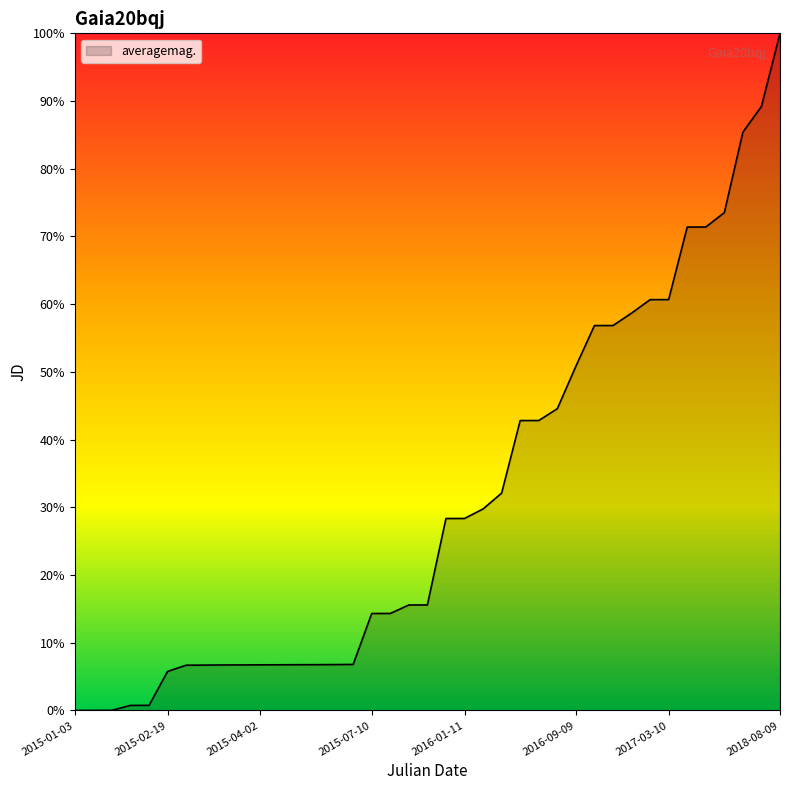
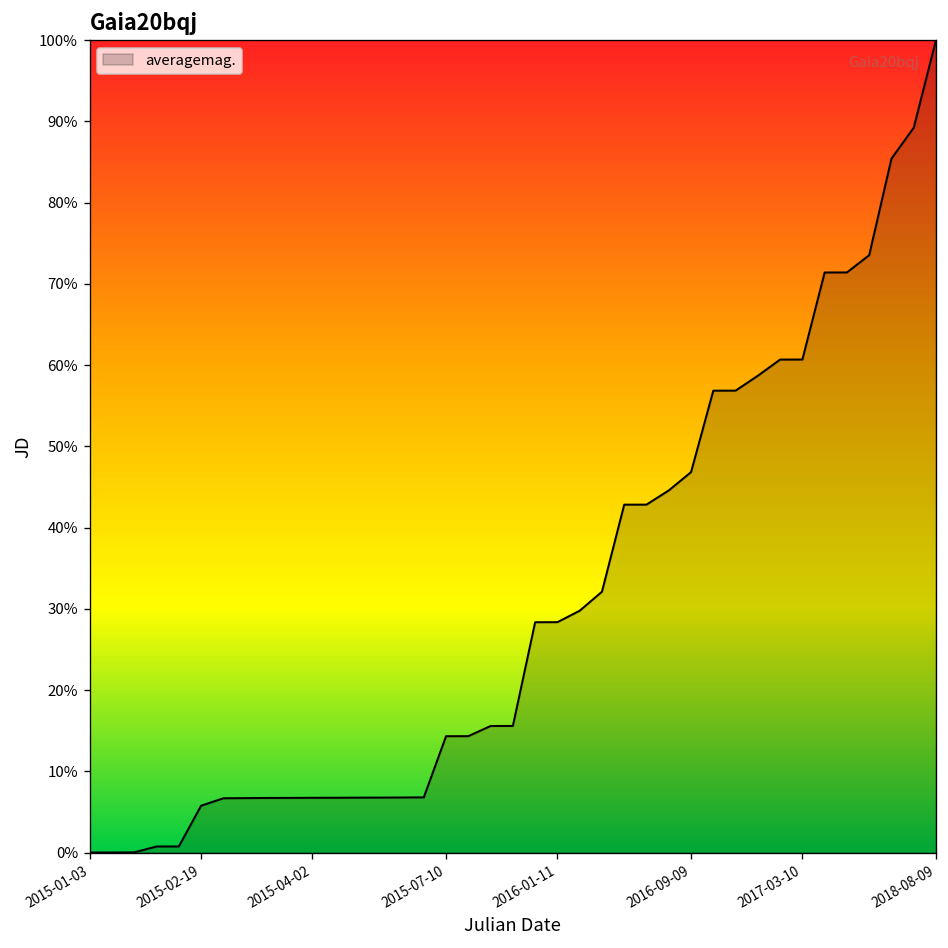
  {
    "2015-02-19": "6%",
    "2015-07-10": "14%",
-   "2016-09-09": "51%",
+   "2016-09-09": "47%",
    "2018-08-09": "100%"
  }
